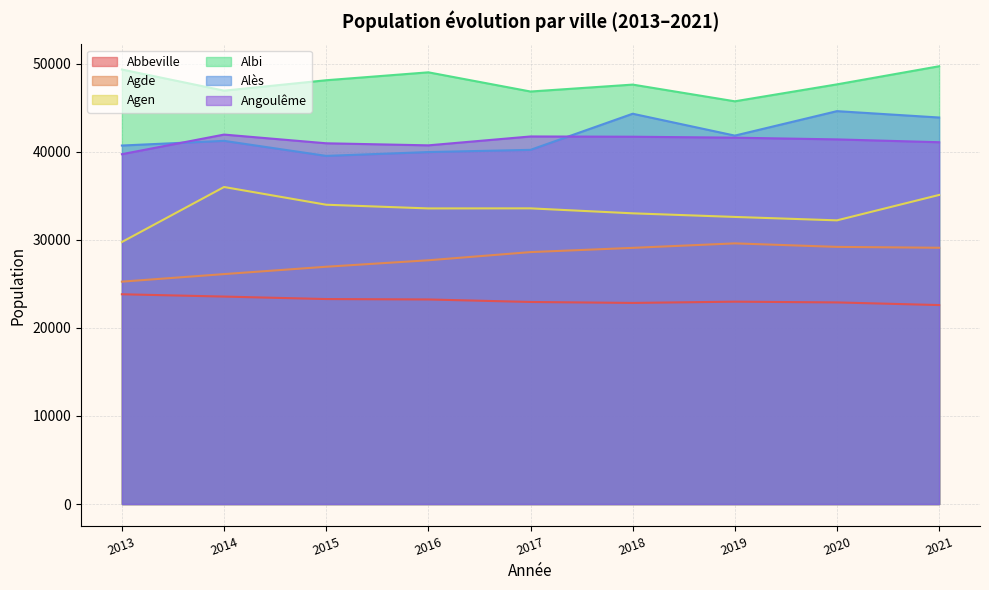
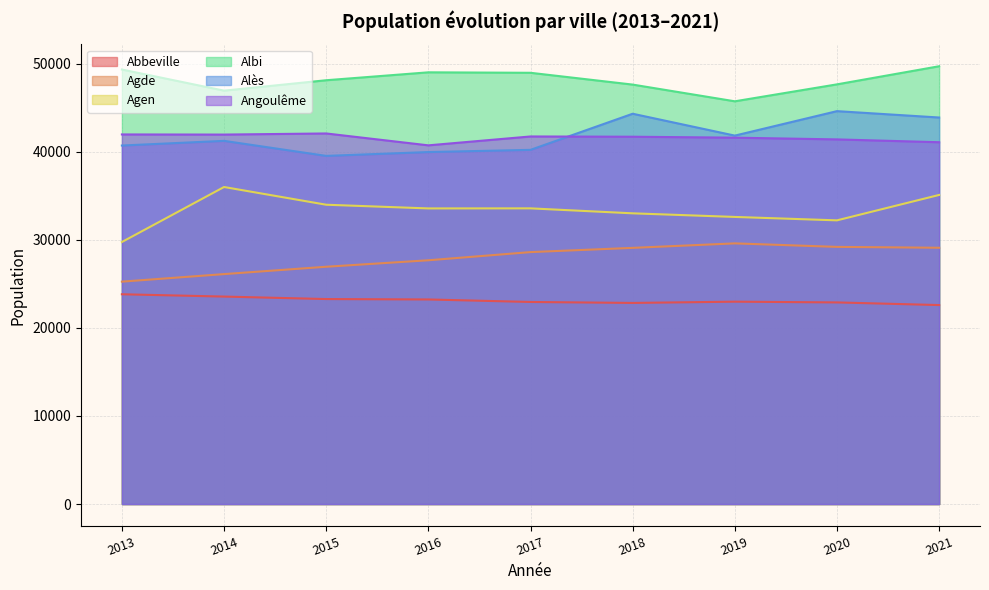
  {
    "Agen": {
      "2013": 30000,
      "2014": 36000,
      "2015": 34000,
      "2016": 34000,
      "2017": 34000,
      "2018": 33000,
      "2019": 33000,
      "2020": 32000,
      "2021": 35000
    },
    "Albi": {
      "2015": 48000,
      "2016": 49000,
-     "2017": 47000,
+     "2017": 49000,
      "2018": 48000,
      "2019": 46000,
      "2020": 48000,
      "2021": 50000
    },
    "Alès": {
      "2013": 41000,
      "2014": 41000,
      "2015": 40000,
      "2016": 40000,
      "2017": 40000,
      "2018": 44000,
      "2020": 45000,
      "2021": 44000
    },
    "Angoulême": {
-     "2013": 40000,
+     "2013": 42000,
      "2014": 42000,
-     "2015": 41000,
+     "2015": 42000,
      "2016": 41000,
      "2017": 42000,
      "2018": 42000,
      "2020": 41000,
      "2021": 41000
    }
  }
